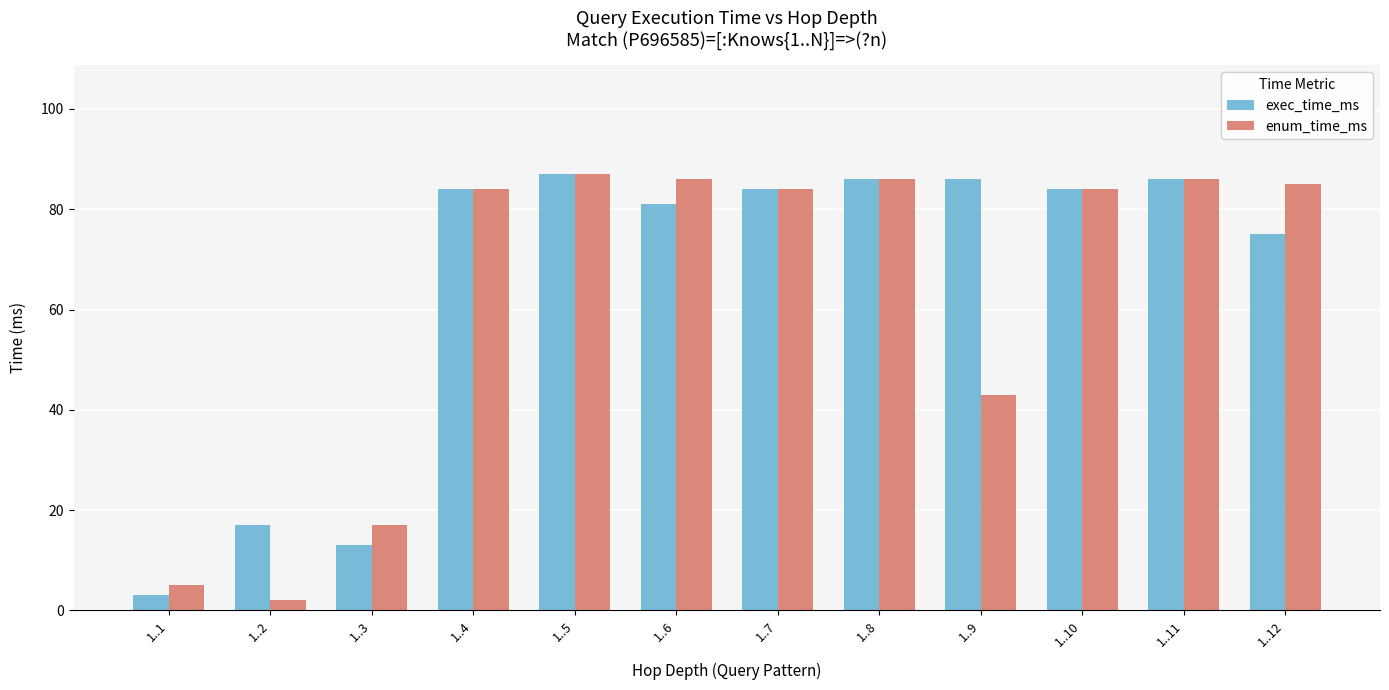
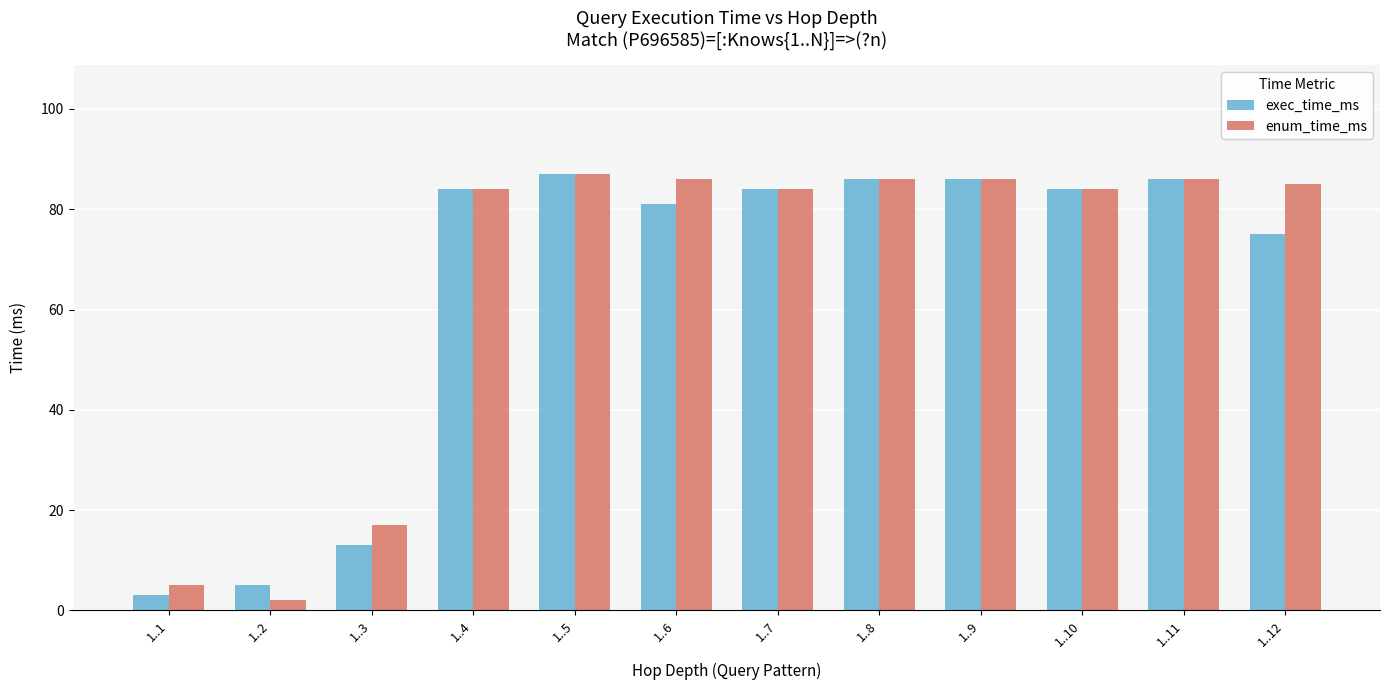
  {
    "exec_time_ms": {
      "1..1": 3,
-     "1..2": 17,
+     "1..2": 5,
      "1..3": 13,
      "1..4": 84,
      "1..5": 87,
      "1..6": 81,
      "1..7": 84,
      "1..8": 86,
      "1..9": 86,
      "1..10": 84,
      "1..11": 86,
      "1..12": 75
    },
    "enum_time_ms": {
      "1..1": 5,
      "1..2": 2,
      "1..3": 17,
      "1..4": 84,
      "1..5": 87,
      "1..6": 86,
      "1..7": 84,
      "1..8": 86,
-     "1..9": 43,
+     "1..9": 86,
      "1..10": 84,
      "1..11": 86,
      "1..12": 85
    }
  }
